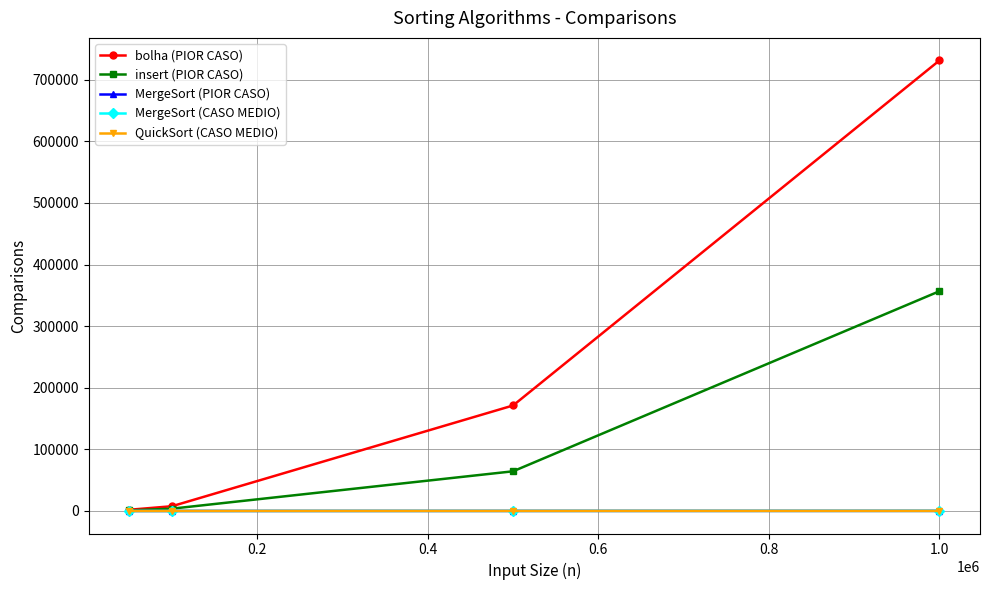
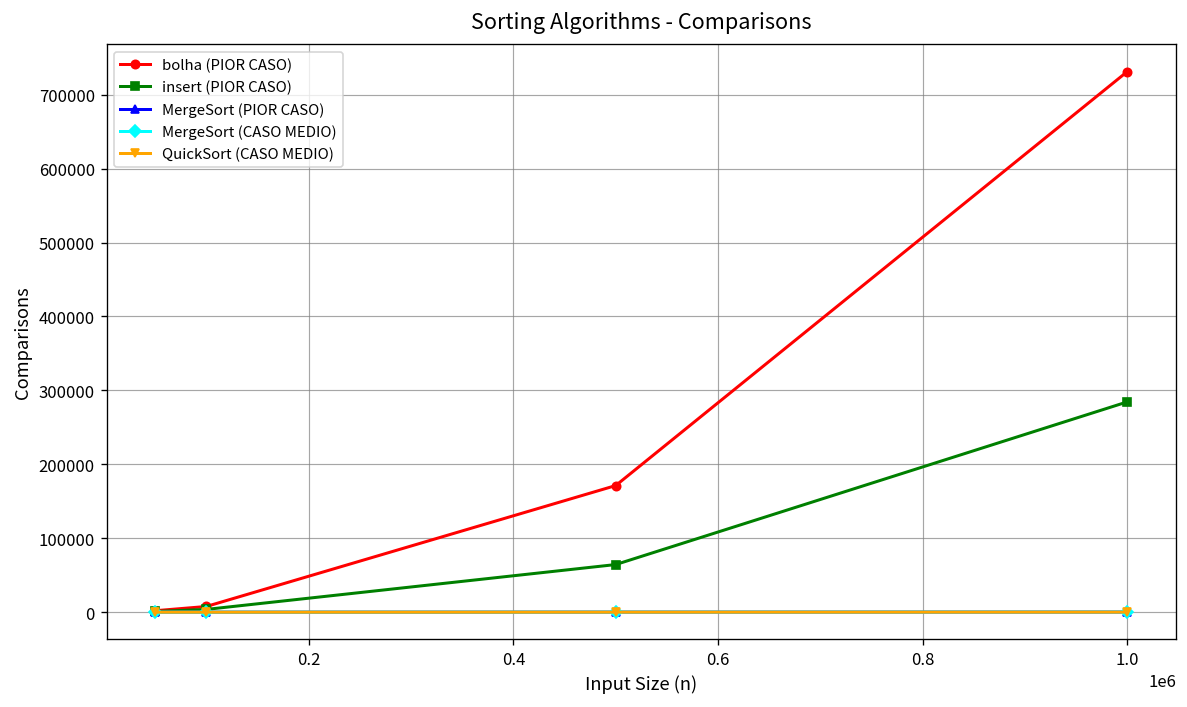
  {
    "bolha (PIOR CASO)": {
      "1.0": 730000
    },
    "insert (PIOR CASO)": {
-     "1.0": 360000
+     "1.0": 280000
    },
    "QuickSort (CASO MEDIO)": {
      "1.0": 0
    }
  }
